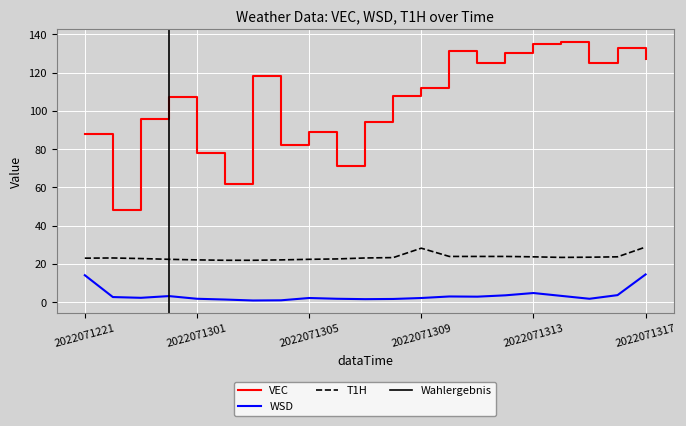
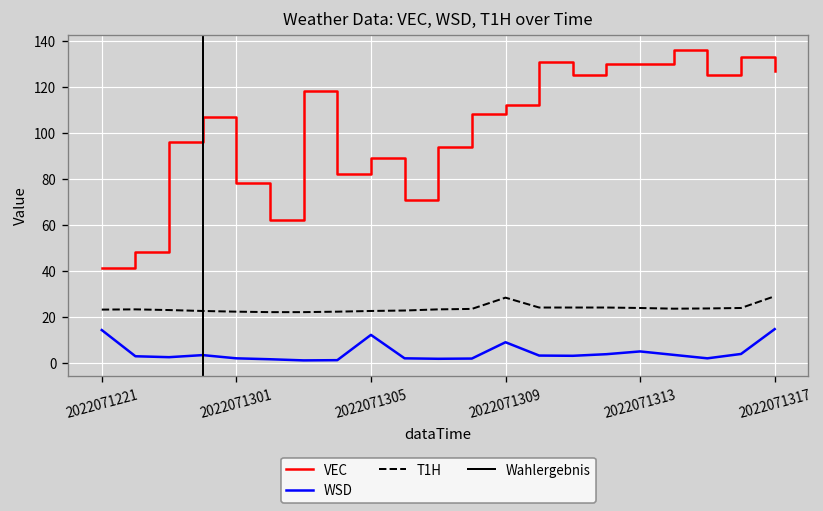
  {
    "VEC": {
-     "2022071221": 88,
+     "2022071221": 41,
      "2022071301": 78,
      "2022071305": 89,
      "2022071309": 112,
-     "2022071313": 135,
+     "2022071313": 130,
      "2022071317": 127
    },
    "WSD": {
      "2022071221": 14,
      "2022071301": 2,
-     "2022071305": 2,
-     "2022071309": 2,
+     "2022071305": 12,
+     "2022071309": 9,
      "2022071313": 5,
      "2022071317": 15
    },
    "T1H": {
      "2022071221": 23,
      "2022071301": 22,
      "2022071305": 23,
      "2022071309": 28,
      "2022071313": 24,
      "2022071317": 29
    }
  }
